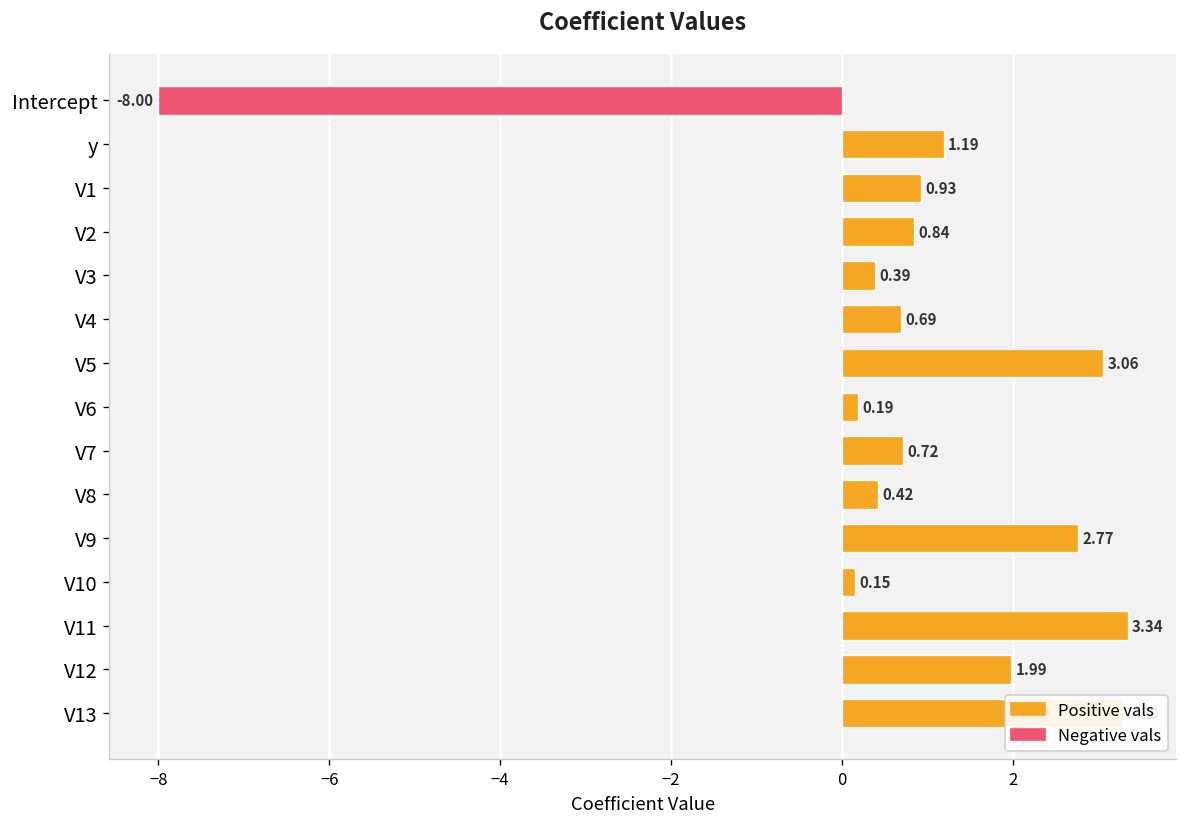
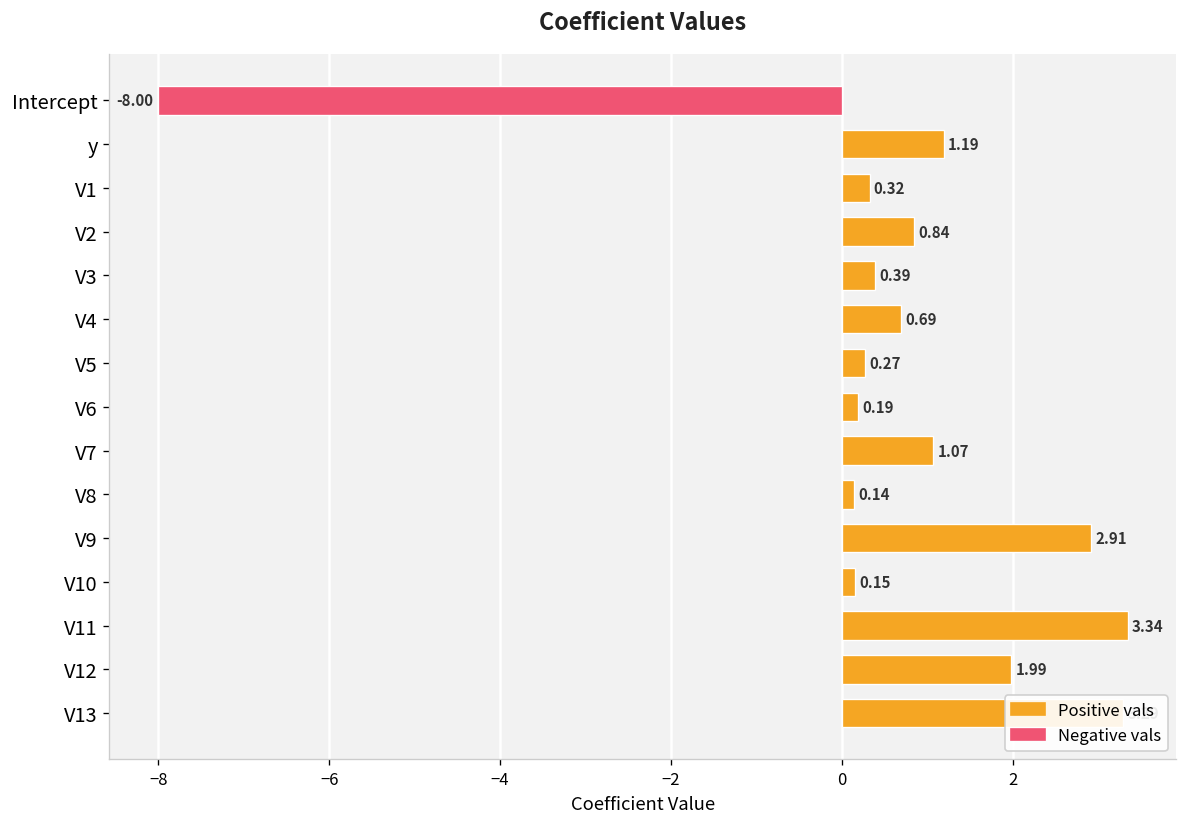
  {
    "Intercept": -8.00,
    "y": 1.19,
-   "V1": 0.93,
+   "V1": 0.32,
    "V2": 0.84,
    "V3": 0.39,
    "V4": 0.69,
-   "V5": 3.06,
+   "V5": 0.27,
    "V6": 0.19,
-   "V7": 0.72,
-   "V8": 0.42,
-   "V9": 2.77,
+   "V7": 1.07,
+   "V8": 0.14,
+   "V9": 2.91,
    "V10": 0.15,
    "V11": 3.34,
    "V12": 1.99
  }
